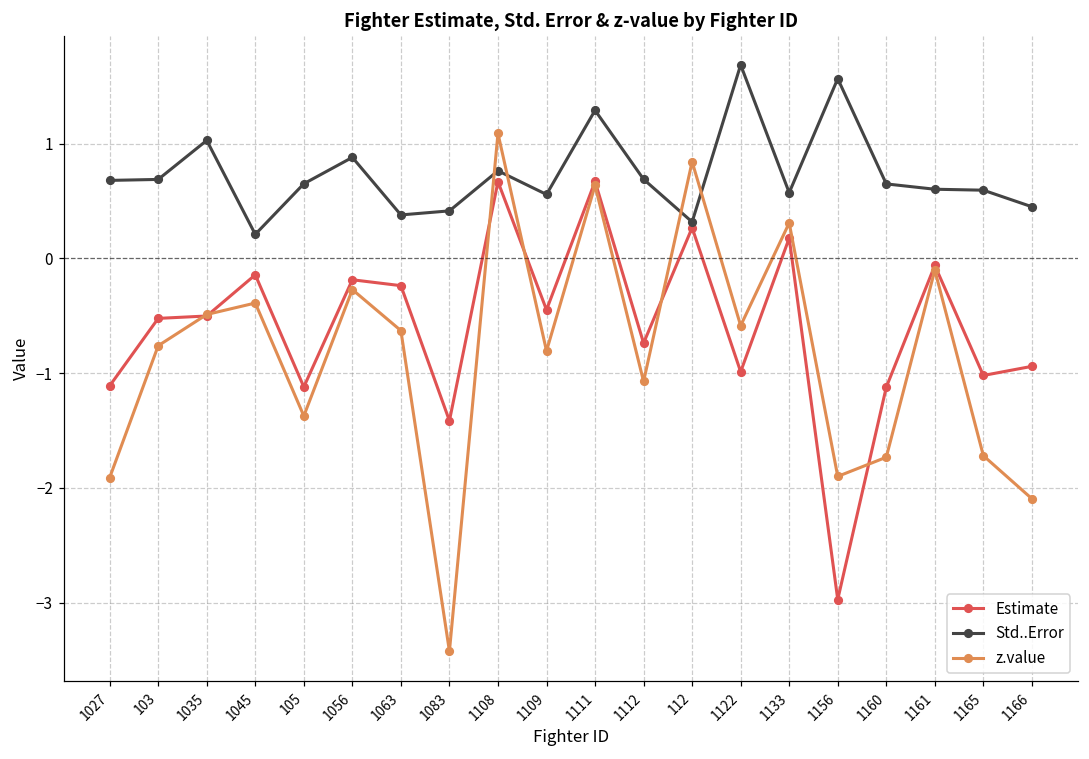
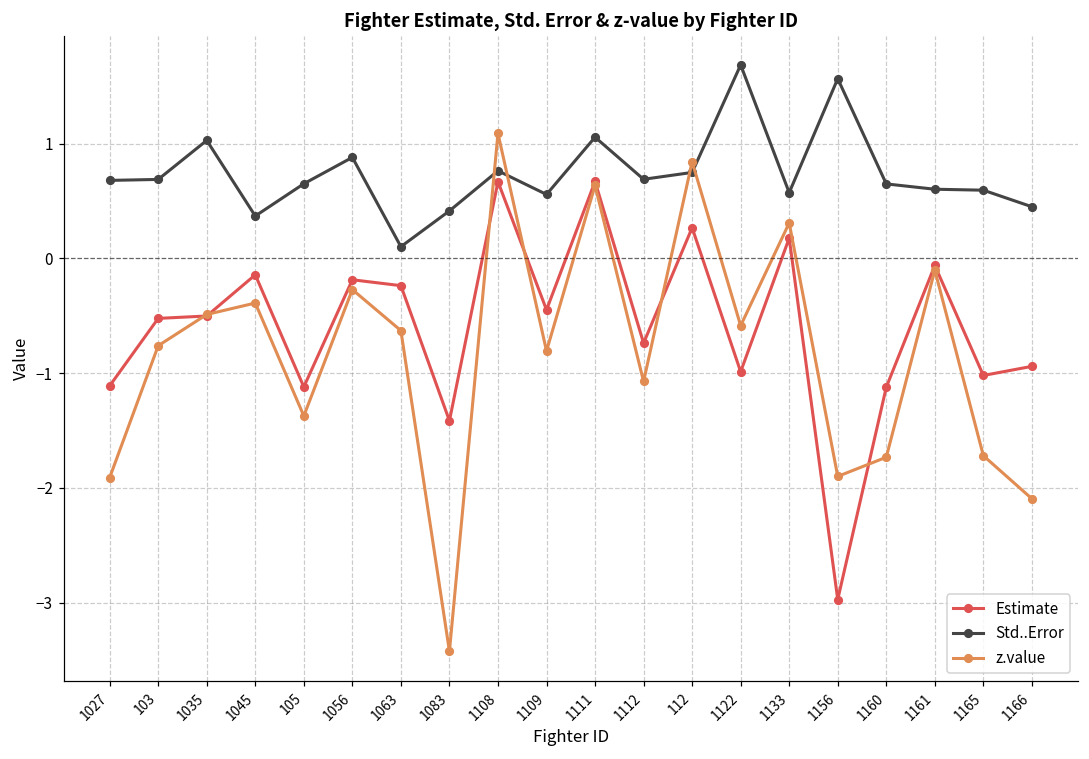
  {
    "Std..Error": {
      "1027": 0.68,
      "103": 0.69,
      "1035": 1.03,
-     "1045": 0.21,
+     "1045": 0.37,
      "105": 0.65,
      "1056": 0.88,
-     "1063": 0.38,
+     "1063": 0.10,
      "1083": 0.41,
      "1108": 0.76,
      "1109": 0.56,
-     "1111": 1.29,
+     "1111": 1.06,
      "1112": 0.69,
-     "112": 0.32,
+     "112": 0.75,
      "1122": 1.68,
      "1133": 0.57,
      "1156": 1.56,
      "1160": 0.65,
      "1161": 0.60,
      "1165": 0.59,
      "1166": 0.45
    }
  }
